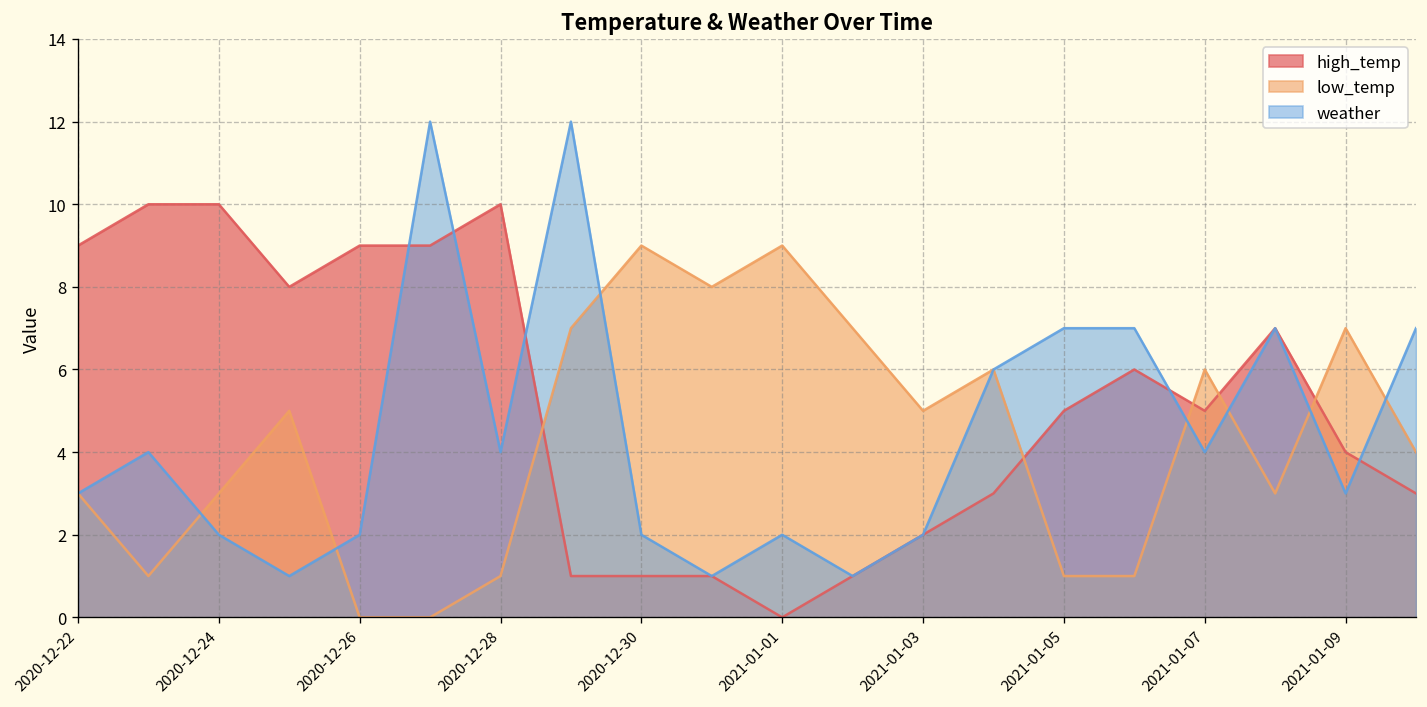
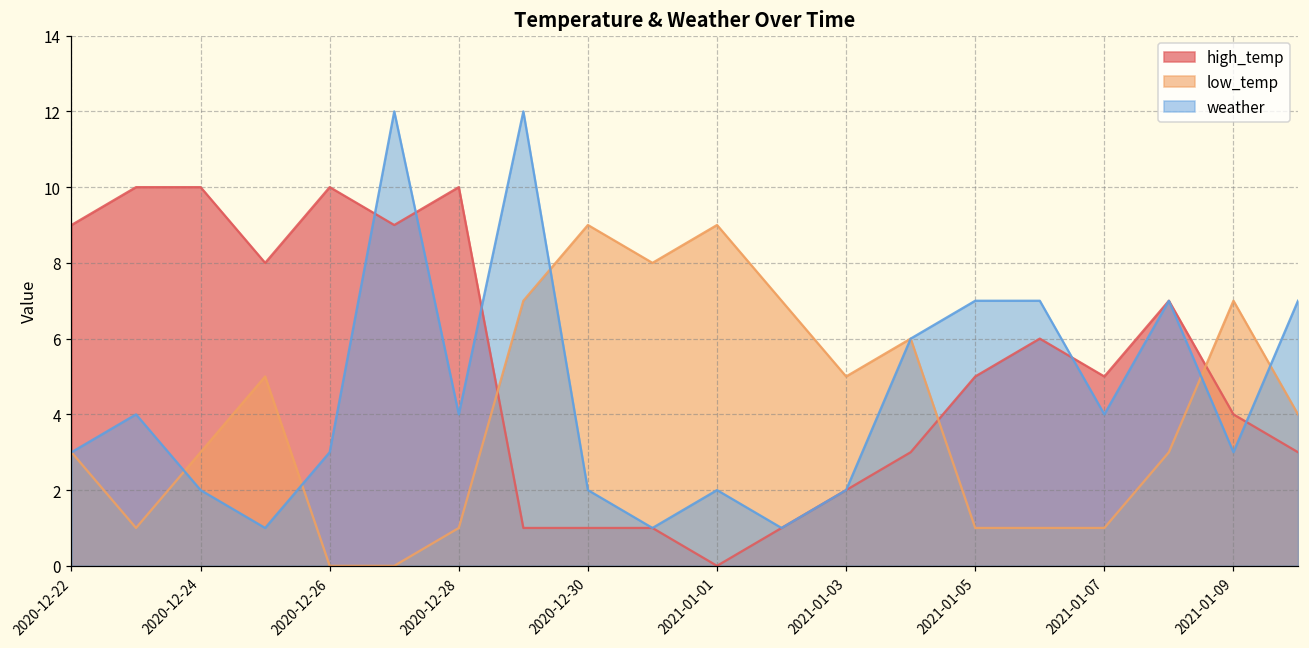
  {
    "high_temp": {
      "2020-12-22": 9,
      "2020-12-24": 10,
-     "2020-12-26": 9,
+     "2020-12-26": 10,
      "2020-12-28": 10,
      "2020-12-30": 1,
      "2021-01-01": 0,
      "2021-01-05": 5,
      "2021-01-07": 5,
      "2021-01-09": 4
    },
    "low_temp": {
      "2020-12-24": 3,
      "2020-12-26": 0,
      "2020-12-28": 1,
      "2020-12-30": 9,
      "2021-01-01": 9,
      "2021-01-03": 5,
      "2021-01-05": 1,
-     "2021-01-07": 6,
+     "2021-01-07": 1,
      "2021-01-09": 7
    },
    "weather": {
      "2020-12-24": 2,
-     "2020-12-26": 2,
+     "2020-12-26": 3,
      "2020-12-28": 4,
      "2020-12-30": 2,
      "2021-01-01": 2,
      "2021-01-05": 7,
      "2021-01-07": 4,
      "2021-01-09": 3
    }
  }
